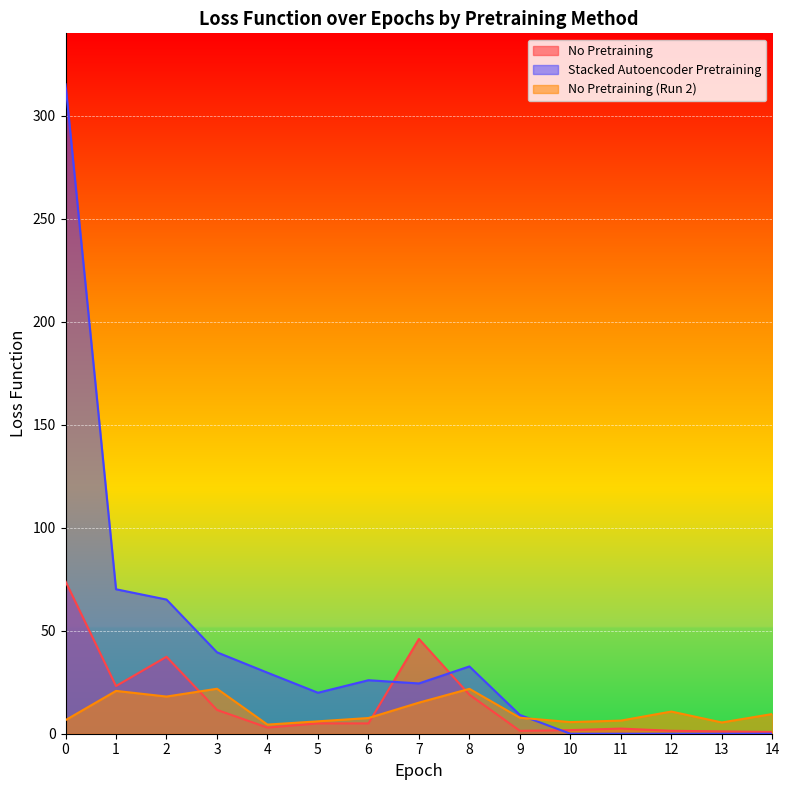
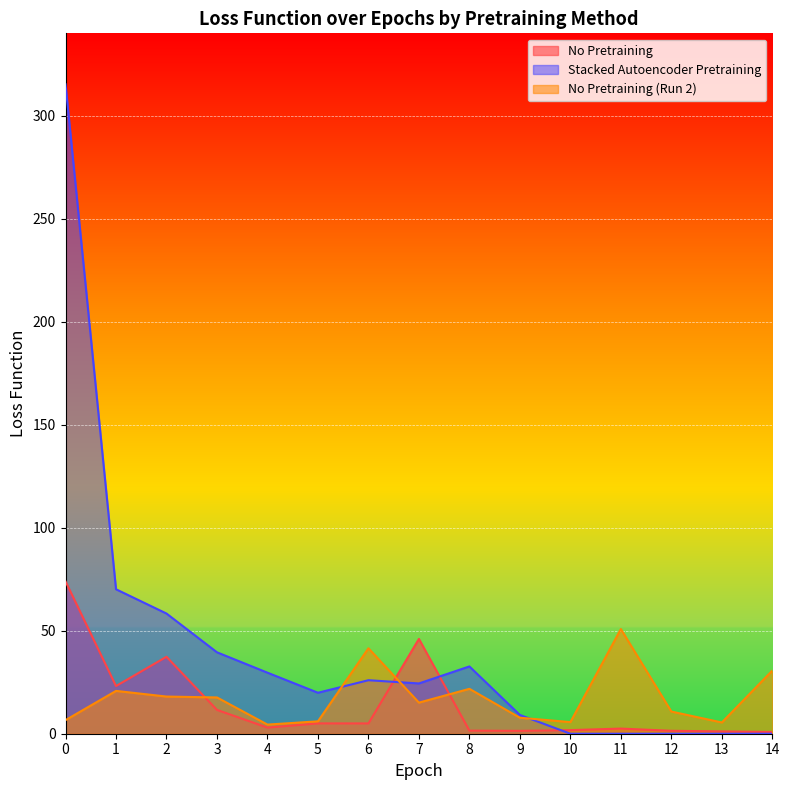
  {
    "No Pretraining": {
      "0": 74,
      "1": 23,
      "2": 37,
      "3": 12,
      "4": 3,
      "6": 5,
      "7": 46,
-     "8": 19,
+     "8": 2,
      "9": 1,
      "10": 2,
      "11": 2,
      "12": 1
    },
    "Stacked Autoencoder Pretraining": {
      "0": 315,
      "1": 70,
-     "2": 65,
+     "2": 58,
      "3": 40,
      "4": 30,
      "5": 20,
      "6": 26,
      "7": 24,
      "8": 33,
      "9": 9,
      "10": 0,
      "11": 0,
      "12": 0
    },
    "No Pretraining (Run 2)": {
      "0": 7,
      "1": 21,
      "2": 18,
-     "3": 22,
+     "3": 18,
      "4": 4,
-     "6": 8,
+     "6": 41,
      "7": 15,
      "8": 22,
      "9": 8,
      "10": 6,
-     "11": 6,
+     "11": 51,
      "12": 11,
      "13": 5,
-     "14": 10
+     "14": 31
    }
  }
